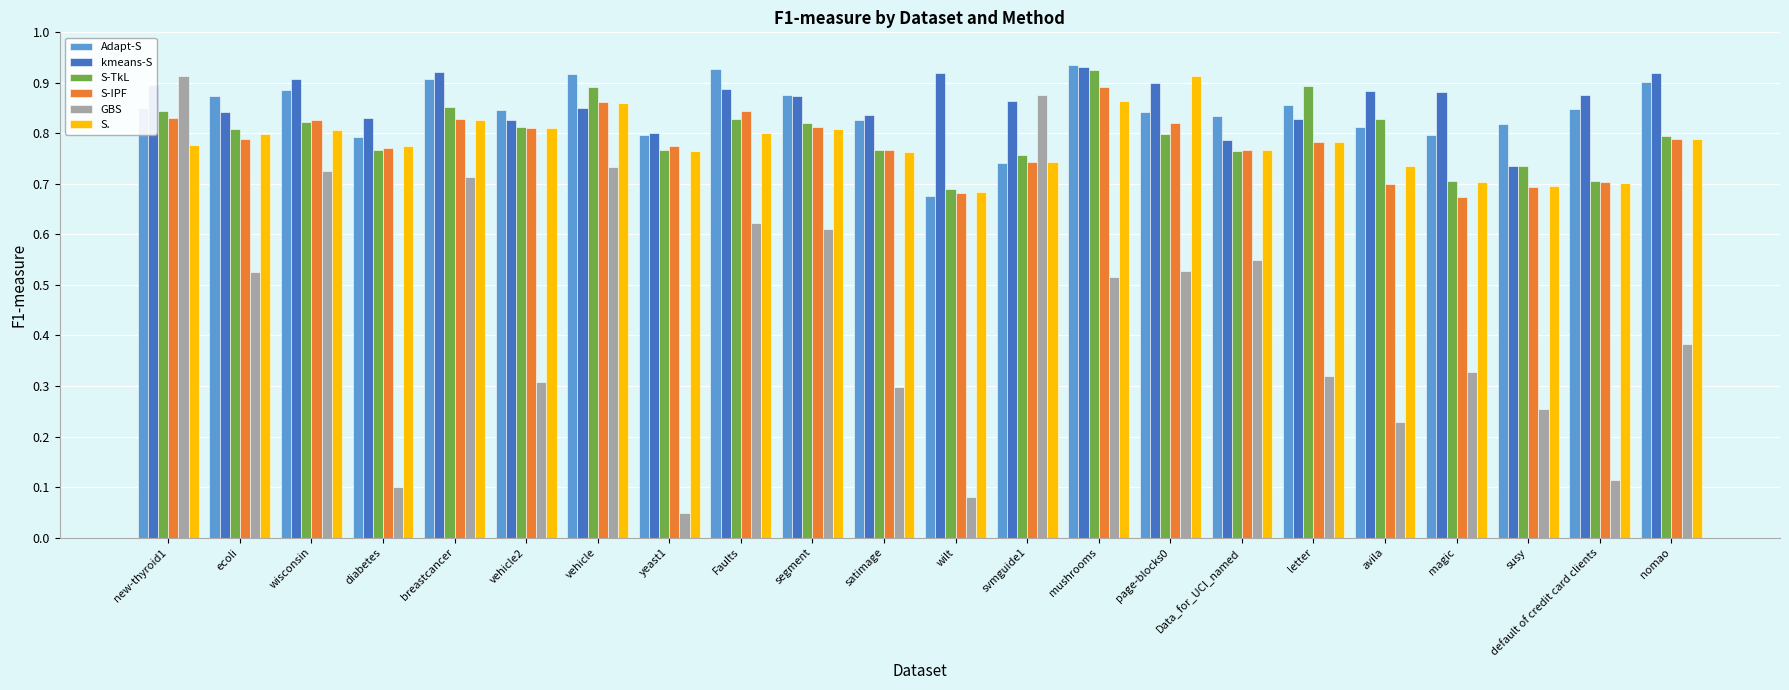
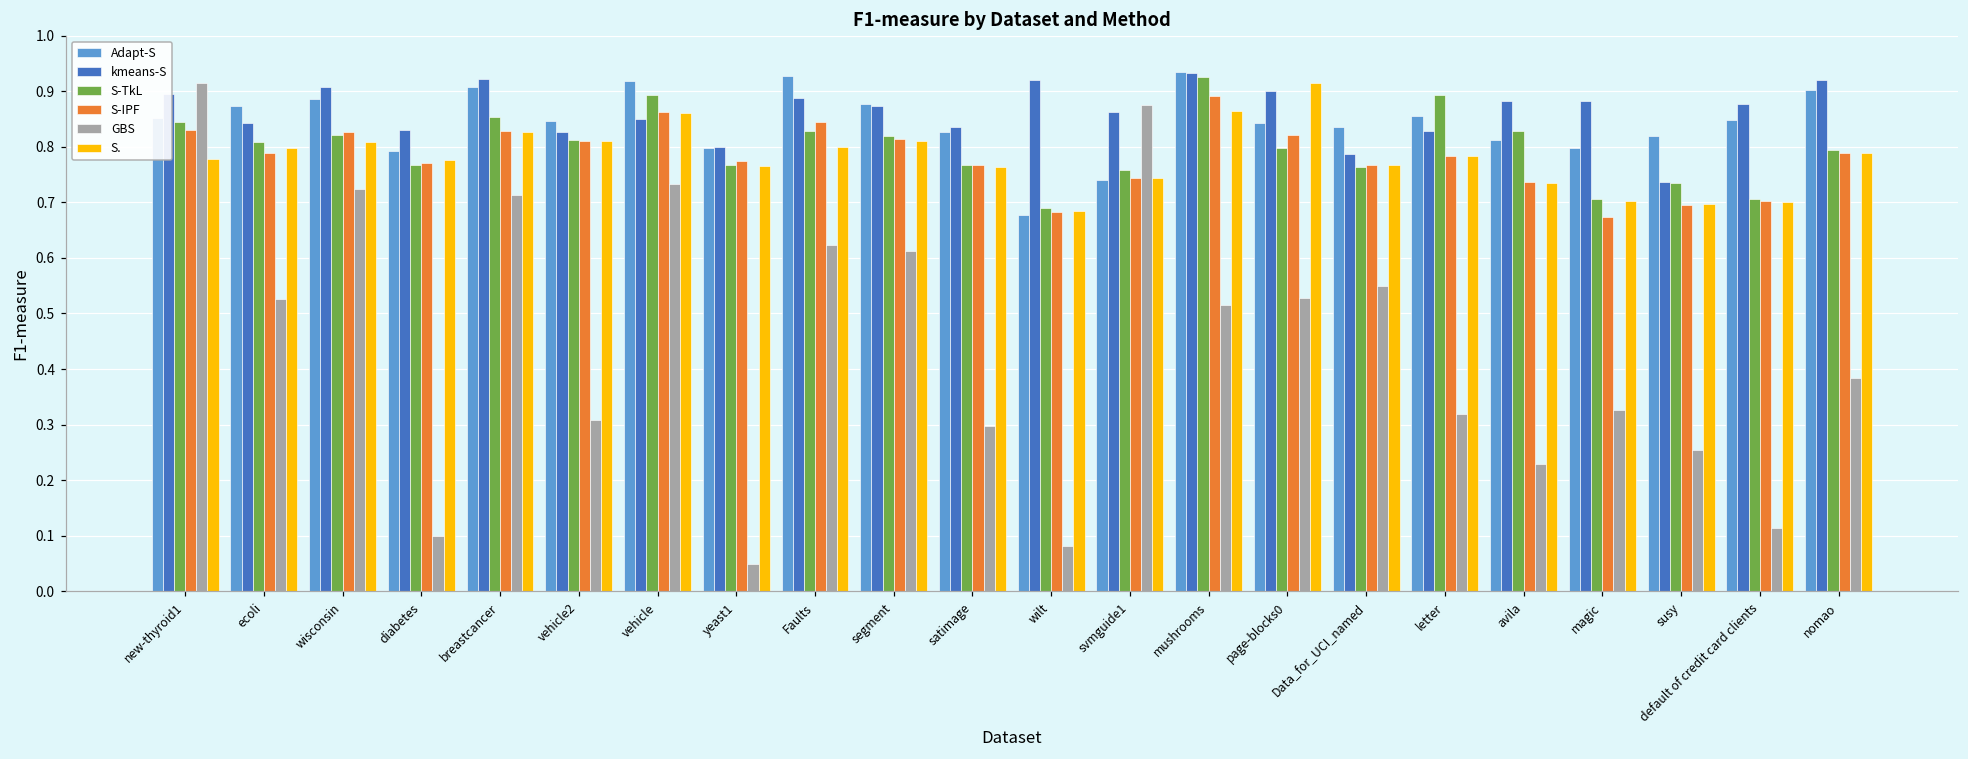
  {
    "S-TkL": {
      "new-thyroid1": 0.84,
      "ecoli": 0.81,
      "wisconsin": 0.82,
      "diabetes": 0.77,
      "breastcancer": 0.85,
      "vehicle2": 0.81,
      "vehicle": 0.89,
      "yeast1": 0.77,
      "Faults": 0.83,
      "segment": 0.82,
      "satimage": 0.77,
      "wilt": 0.69,
      "svmguide1": 0.76,
      "mushrooms": 0.93,
      "page-blocks0": 0.80,
      "Data_for_UCI_named": 0.76,
      "letter": 0.89,
      "avila": 0.83,
      "magic": 0.71,
      "susy": 0.74,
      "default of credit card clients": 0.71,
      "nomao": 0.79
    },
    "S-IPF": {
      "new-thyroid1": 0.83,
      "ecoli": 0.79,
      "wisconsin": 0.83,
      "diabetes": 0.77,
      "breastcancer": 0.83,
      "vehicle2": 0.81,
      "vehicle": 0.86,
      "yeast1": 0.77,
      "Faults": 0.84,
      "segment": 0.81,
      "satimage": 0.77,
      "wilt": 0.68,
      "svmguide1": 0.74,
      "mushrooms": 0.89,
      "page-blocks0": 0.82,
      "Data_for_UCI_named": 0.77,
      "letter": 0.78,
-     "avila": 0.70,
+     "avila": 0.74,
      "magic": 0.67,
      "susy": 0.69,
      "default of credit card clients": 0.70,
      "nomao": 0.79
    },
    "GBS": {
      "new-thyroid1": 0.91,
      "ecoli": 0.53,
      "wisconsin": 0.72,
      "diabetes": 0.10,
      "breastcancer": 0.71,
      "vehicle2": 0.31,
      "vehicle": 0.73,
      "yeast1": 0.05,
      "Faults": 0.62,
      "segment": 0.61,
      "satimage": 0.30,
      "wilt": 0.08,
      "svmguide1": 0.88,
      "mushrooms": 0.52,
      "page-blocks0": 0.53,
      "Data_for_UCI_named": 0.55,
      "letter": 0.32,
      "avila": 0.23,
      "magic": 0.33,
      "susy": 0.25,
      "default of credit card clients": 0.11,
      "nomao": 0.38
    },
    "S.": {
      "new-thyroid1": 0.78,
      "ecoli": 0.80,
      "wisconsin": 0.81,
      "diabetes": 0.78,
      "breastcancer": 0.83,
      "vehicle2": 0.81,
      "vehicle": 0.86,
      "yeast1": 0.77,
      "Faults": 0.80,
      "segment": 0.81,
      "satimage": 0.76,
      "wilt": 0.68,
      "svmguide1": 0.74,
      "mushrooms": 0.86,
      "page-blocks0": 0.91,
      "Data_for_UCI_named": 0.77,
      "letter": 0.78,
      "avila": 0.73,
      "magic": 0.70,
      "susy": 0.70,
      "default of credit card clients": 0.70,
      "nomao": 0.79
    }
  }
